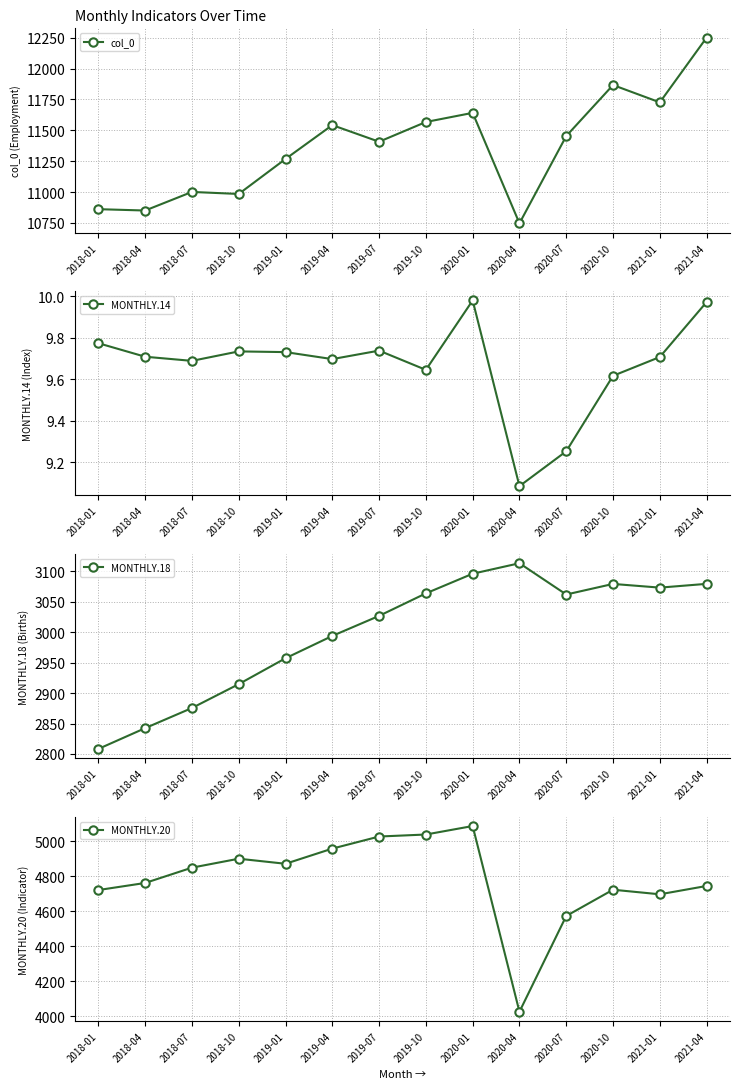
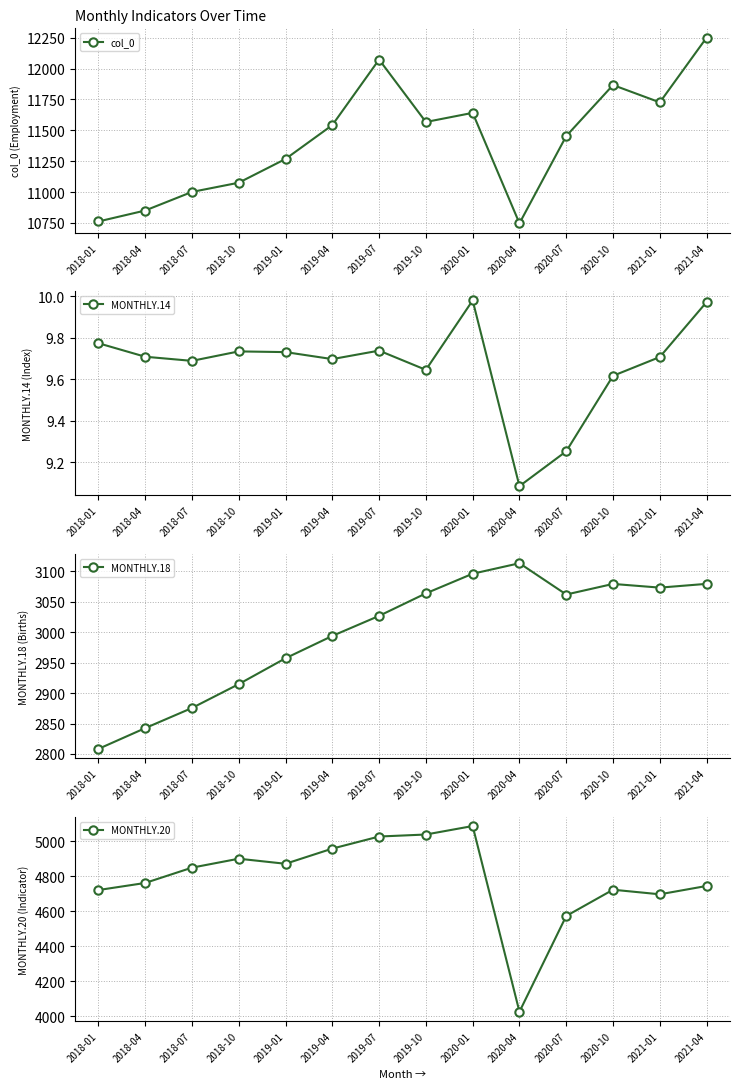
  {
    "Monthly Indicators Over Time": {
-     "2018-01": 10860,
+     "2018-01": 10760,
      "2018-04": 10850,
      "2018-07": 11000,
-     "2018-10": 10980,
+     "2018-10": 11080,
      "2019-01": 11270,
      "2019-04": 11540,
-     "2019-07": 11410,
+     "2019-07": 12070,
      "2019-10": 11570,
      "2020-01": 11640,
      "2020-04": 10750,
      "2020-07": 11450,
      "2020-10": 11870,
      "2021-01": 11730,
      "2021-04": 12250
    }
  }
